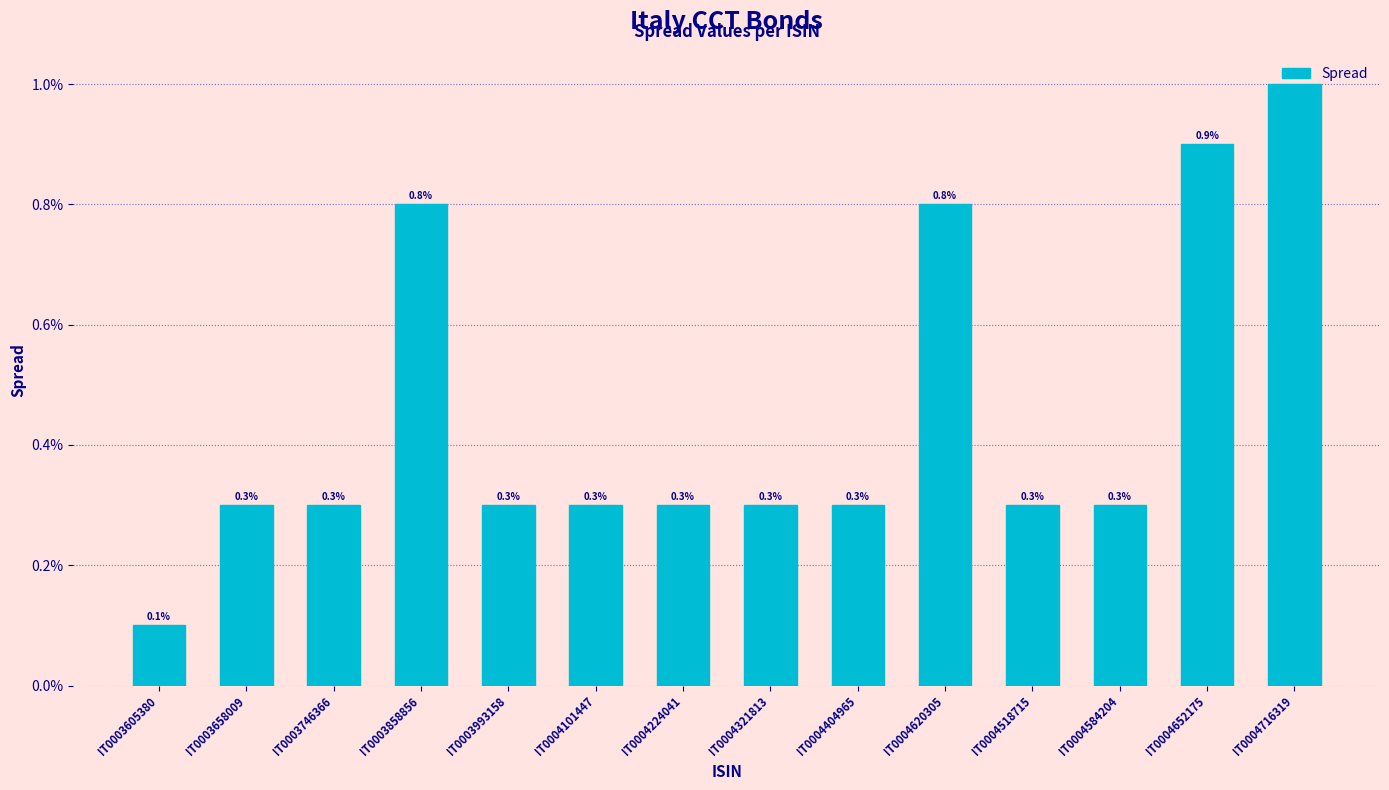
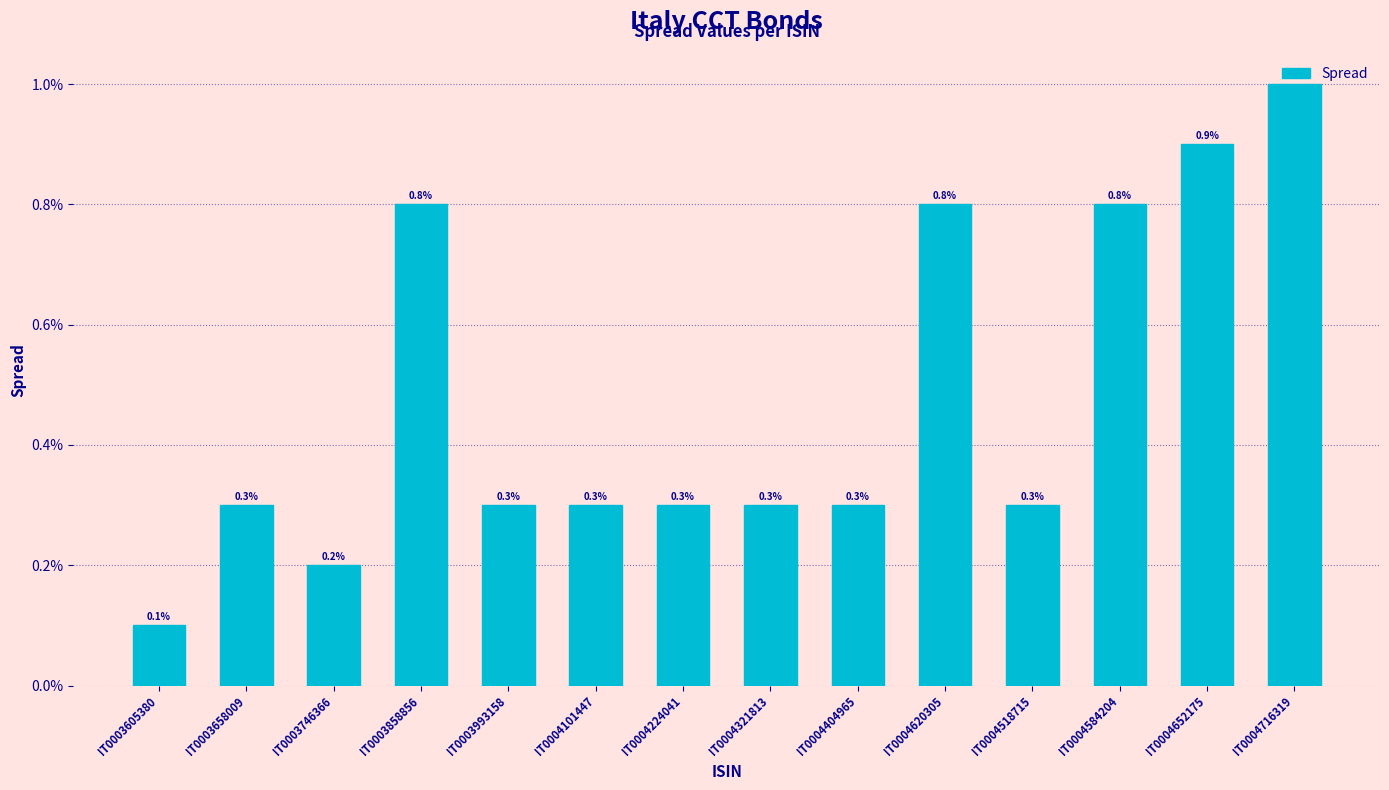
  {
    "IT0003605380": "0.1%",
    "IT0003658009": "0.3%",
-   "IT0003746366": "0.3%",
+   "IT0003746366": "0.2%",
    "IT0003858856": "0.8%",
    "IT0003993158": "0.3%",
    "IT0004101447": "0.3%",
    "IT0004224041": "0.3%",
    "IT0004321813": "0.3%",
    "IT0004404965": "0.3%",
    "IT0004620305": "0.8%",
    "IT0004518715": "0.3%",
-   "IT0004584204": "0.3%",
+   "IT0004584204": "0.8%",
    "IT0004652175": "0.9%",
    "IT0004716319": "1.0%"
  }
